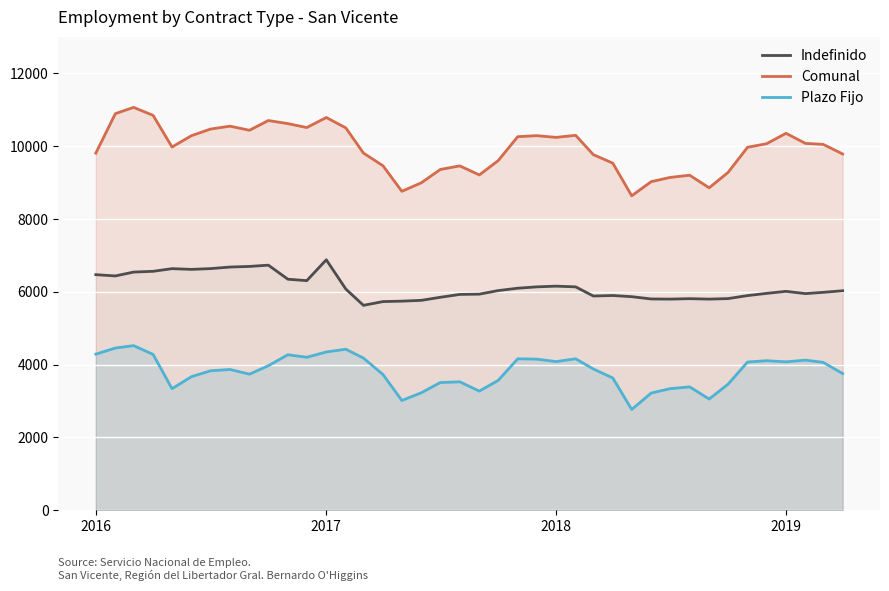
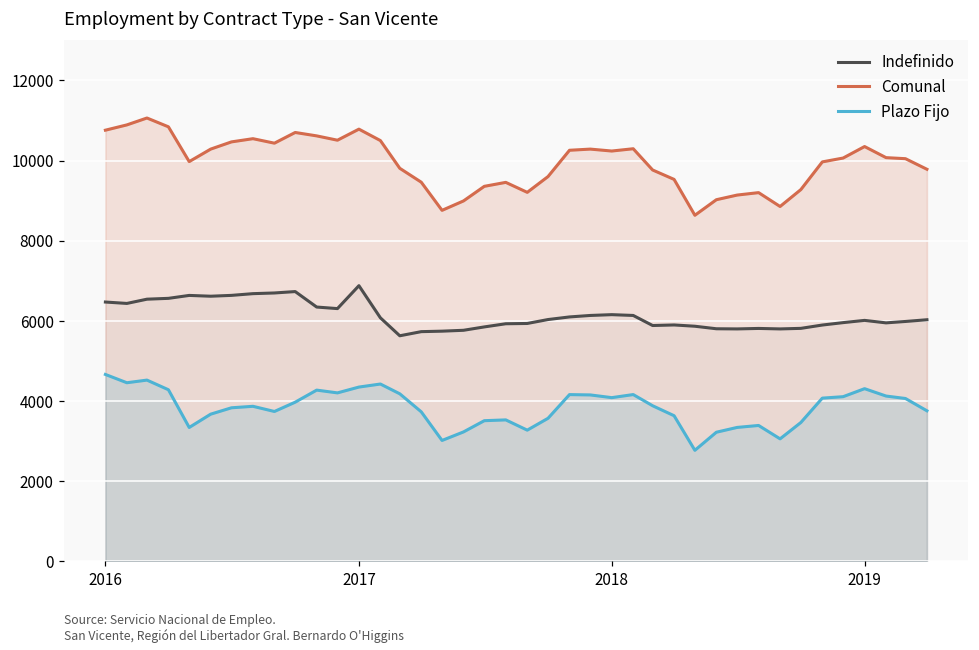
  {
    "Indefinido": {
      "2016": 6500,
      "2017": 6900,
      "2018": 6200,
      "2019": 6000
    },
    "Comunal": {
-     "2016": 9800,
+     "2016": 10800,
      "2017": 10800,
      "2018": 10200,
      "2019": 10300
    },
    "Plazo Fijo": {
-     "2016": 4300,
+     "2016": 4700,
      "2017": 4300,
      "2018": 4100,
-     "2019": 4100
+     "2019": 4300
    }
  }
